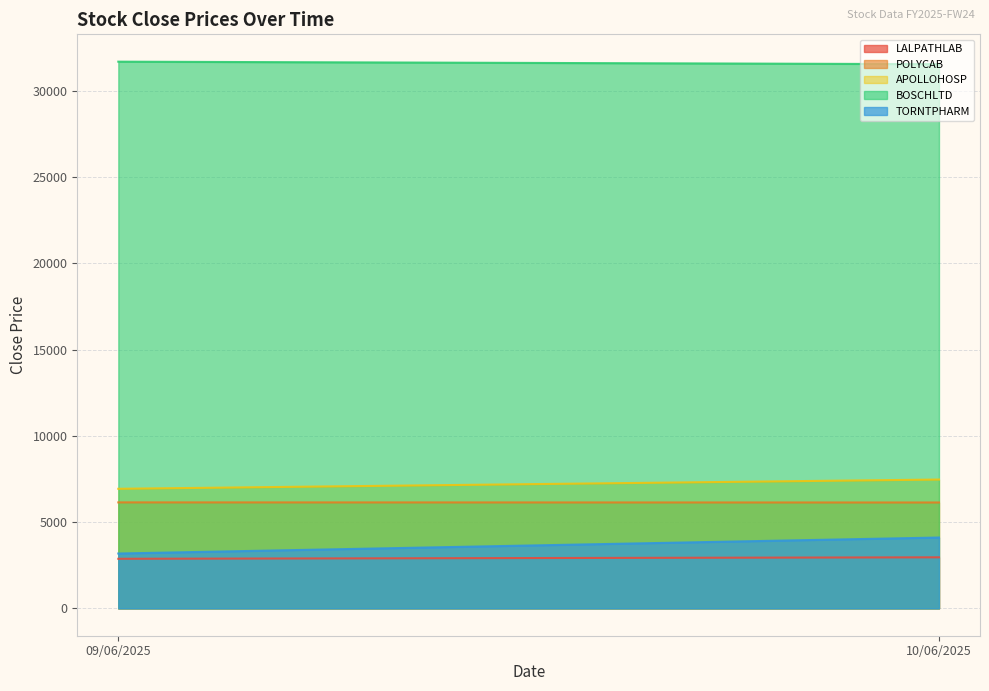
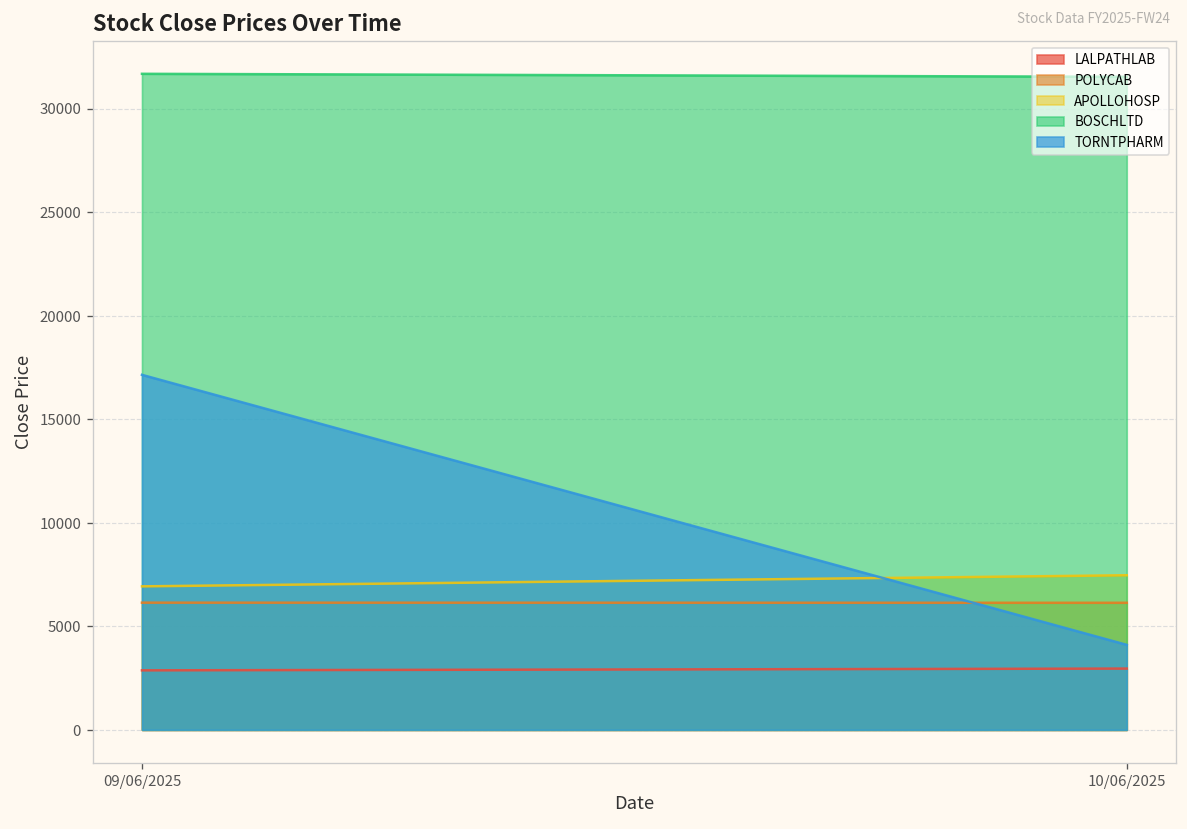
  {
    "APOLLOHOSP": {
      "09/06/2025": 6900,
      "10/06/2025": 7500
    },
    "BOSCHLTD": {
      "09/06/2025": 31700
    },
    "TORNTPHARM": {
-     "09/06/2025": 3200,
+     "09/06/2025": 17100,
      "10/06/2025": 4100
    }
  }
